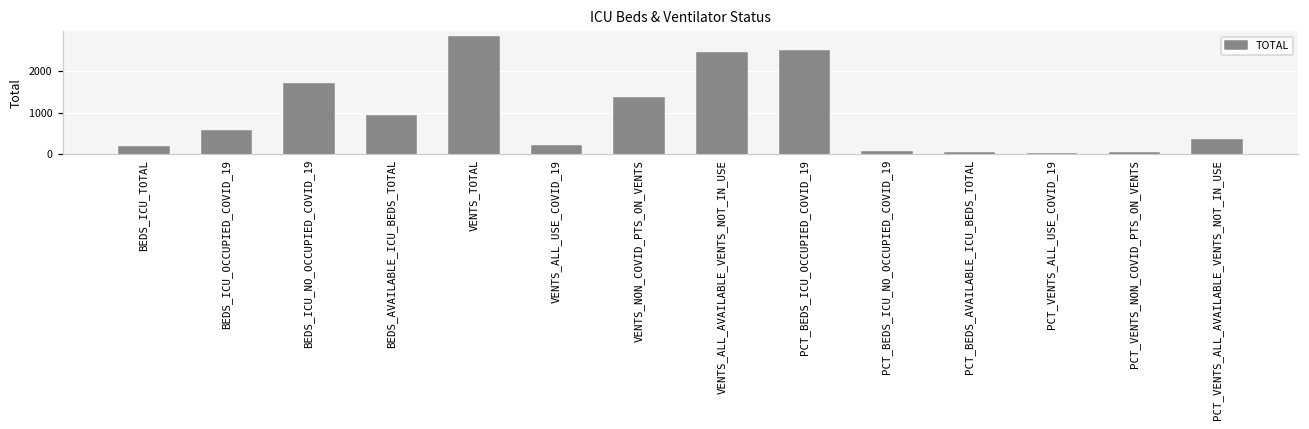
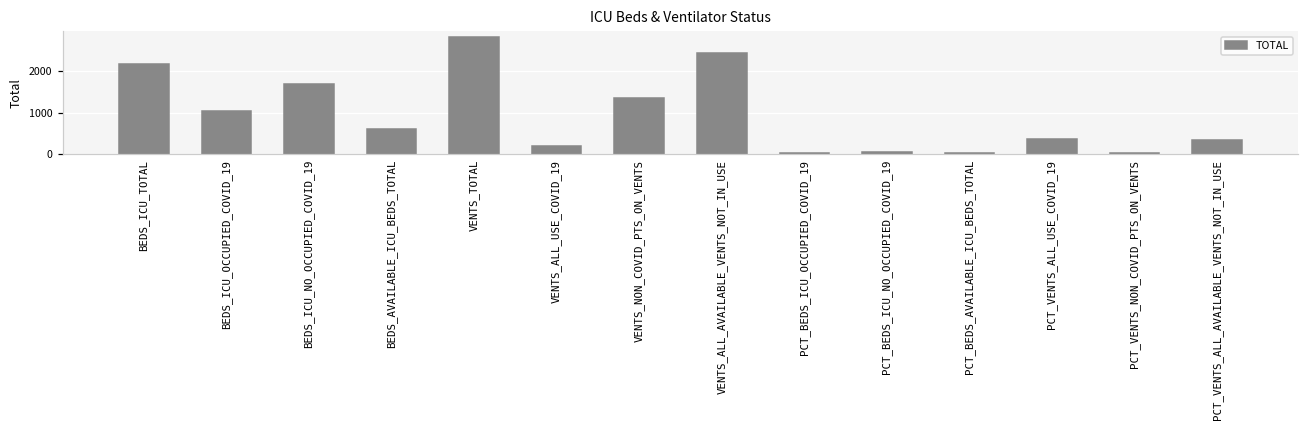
  {
-   "BEDS_ICU_TOTAL": 200,
-   "BEDS_ICU_OCCUPIED_COVID_19": 600,
+   "BEDS_ICU_TOTAL": 2200,
+   "BEDS_ICU_OCCUPIED_COVID_19": 1000,
    "BEDS_ICU_NO_OCCUPIED_COVID_19": 1700,
-   "BEDS_AVAILABLE_ICU_BEDS_TOTAL": 900,
+   "BEDS_AVAILABLE_ICU_BEDS_TOTAL": 600,
    "VENTS_TOTAL": 2800,
    "VENTS_ALL_USE_COVID_19": 200,
    "VENTS_NON_COVID_PTS_ON_VENTS": 1300,
    "VENTS_ALL_AVAILABLE_VENTS_NOT_IN_USE": 2400,
-   "PCT_BEDS_ICU_OCCUPIED_COVID_19": 2500,
-   "PCT_VENTS_ALL_USE_COVID_19": 0,
+   "PCT_BEDS_ICU_OCCUPIED_COVID_19": 0,
+   "PCT_VENTS_ALL_USE_COVID_19": 400,
    "PCT_VENTS_ALL_AVAILABLE_VENTS_NOT_IN_USE": 300
  }
